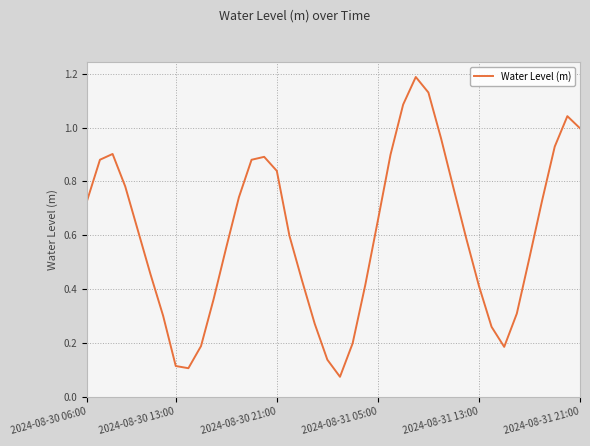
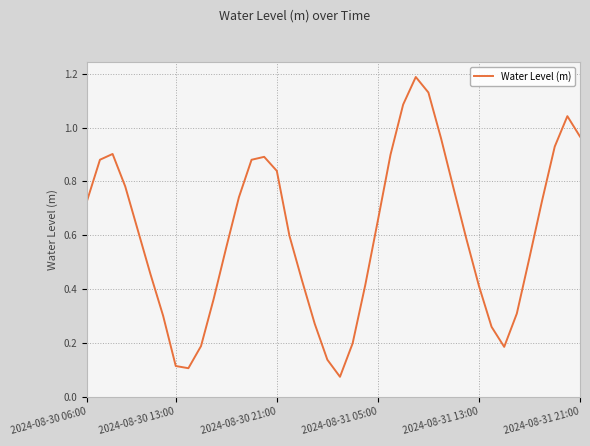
  {
    "2024-08-30 06:00": 0.73,
    "2024-08-30 13:00": 0.11,
    "2024-08-30 21:00": 0.84,
    "2024-08-31 05:00": 0.66,
    "2024-08-31 13:00": 0.41,
-   "2024-08-31 21:00": 1.00
+   "2024-08-31 21:00": 0.97
  }
